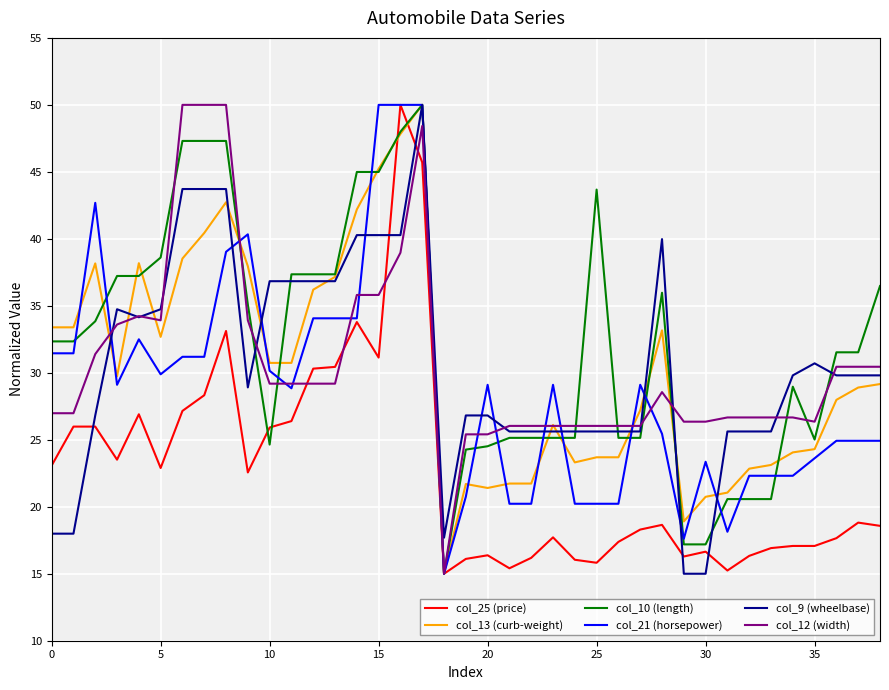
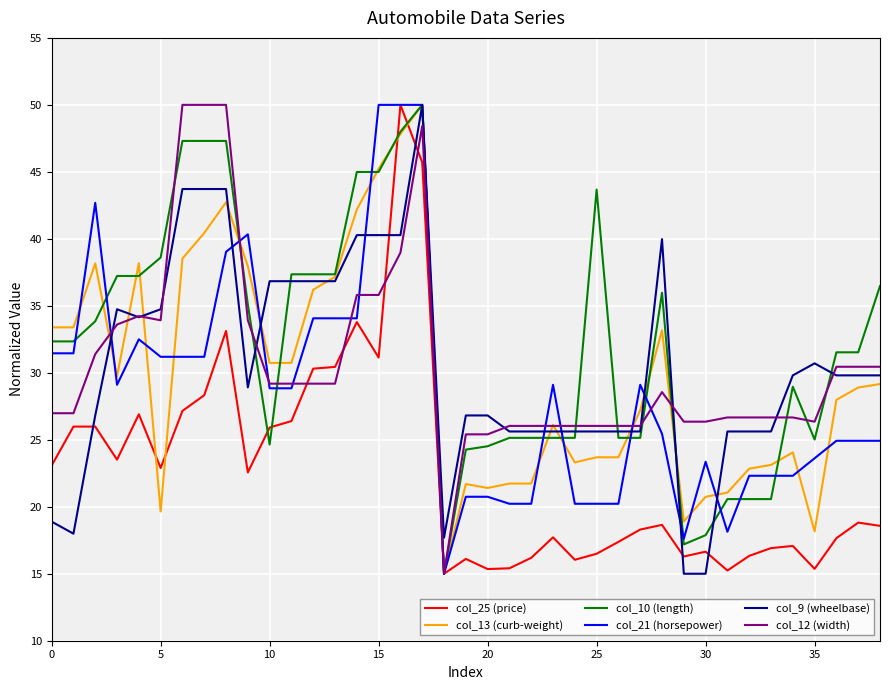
  {
    "col_25 (price)": {
      "0": 23.1,
      "5": 22.9,
      "10": 25.9,
      "15": 31.1,
-     "20": 16.4,
-     "25": 15.8,
+     "20": 15.3,
+     "25": 16.5,
      "30": 16.6,
-     "35": 17.1
+     "35": 15.4
    },
    "col_13 (curb-weight)": {
      "0": 33.4,
-     "5": 32.7,
+     "5": 19.7,
      "10": 30.7,
      "15": 45.2,
      "20": 21.4,
      "25": 23.7,
      "30": 20.7,
-     "35": 24.3
+     "35": 18.2
    },
    "col_10 (length)": {
      "0": 32.3,
      "5": 38.6,
      "10": 24.6,
      "15": 45.0,
      "20": 24.5,
      "25": 43.7,
-     "30": 17.2,
+     "30": 17.9,
      "35": 25.0
    },
    "col_21 (horsepower)": {
      "0": 31.5,
-     "5": 29.9,
-     "10": 30.1,
+     "5": 31.2,
+     "10": 28.8,
      "15": 50.0,
-     "20": 29.1,
+     "20": 20.7,
      "25": 20.2,
      "30": 23.4,
      "35": 23.6
    },
    "col_9 (wheelbase)": {
-     "0": 18.0,
+     "0": 18.9,
      "5": 34.7,
      "10": 36.8,
      "15": 40.3,
      "20": 26.8,
      "25": 25.6,
      "30": 15.0,
      "35": 30.7
    },
    "col_12 (width)": {
      "0": 27.0,
      "5": 33.9,
      "10": 29.2,
      "15": 35.8,
      "20": 25.4,
      "25": 26.0,
      "30": 26.4,
      "35": 26.4
    }
  }
